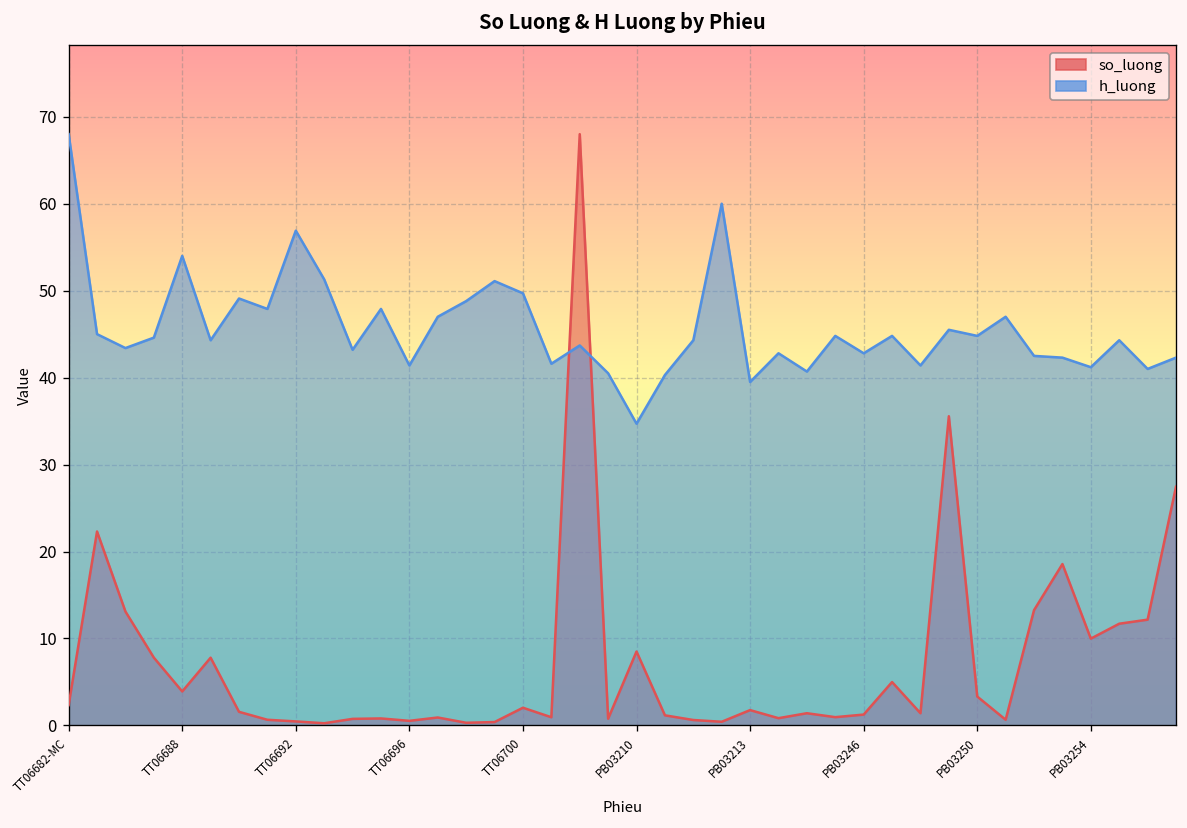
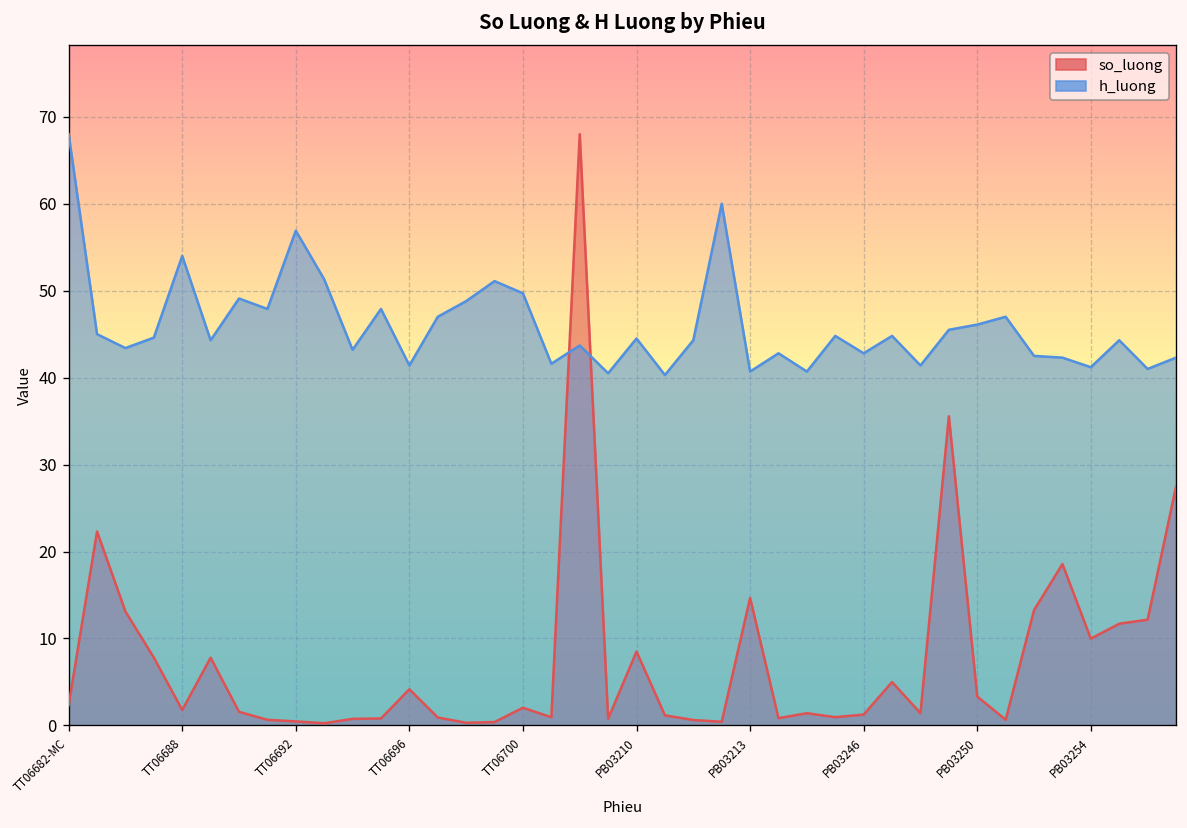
  {
    "so_luong": {
      "TT06682-MC": 2,
-     "TT06688": 4,
+     "TT06688": 2,
      "TT06692": 0,
-     "TT06696": 1,
+     "TT06696": 4,
      "TT06700": 2,
      "PB03210": 9,
-     "PB03213": 2,
+     "PB03213": 15,
      "PB03246": 1,
      "PB03250": 3,
      "PB03254": 10
    },
    "h_luong": {
      "TT06682-MC": 68,
      "TT06688": 54,
      "TT06692": 57,
      "TT06696": 41,
      "TT06700": 50,
-     "PB03210": 35,
-     "PB03213": 40,
+     "PB03210": 45,
+     "PB03213": 41,
      "PB03246": 43,
-     "PB03250": 45,
+     "PB03250": 46,
      "PB03254": 41
    }
  }
